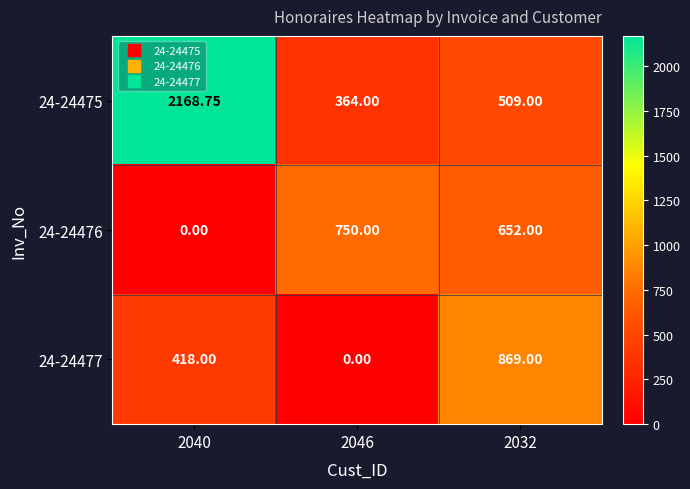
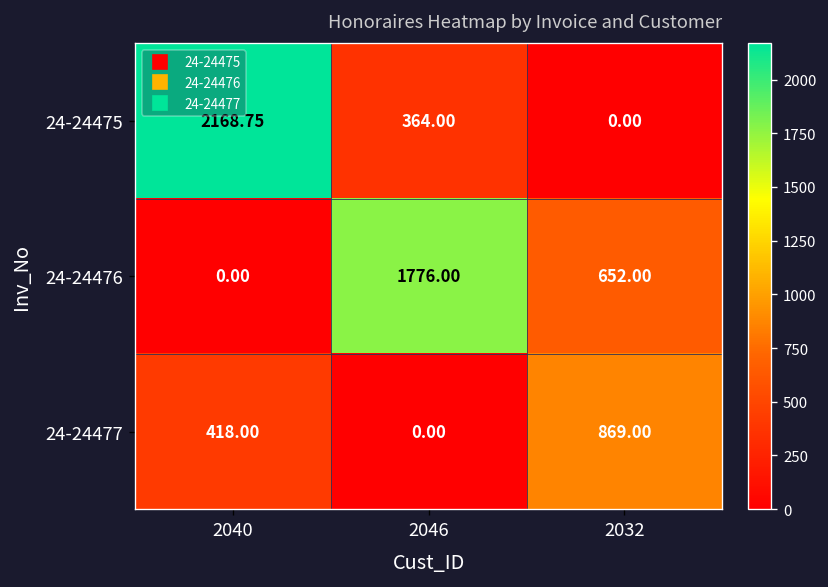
  {
    "24-24475": {
      "2040": 2168.75,
      "2046": 364.00,
-     "2032": 509.00
+     "2032": 0.00
    },
    "24-24476": {
      "2040": 0.00,
-     "2046": 750.00,
+     "2046": 1776.00,
      "2032": 652.00
    },
    "24-24477": {
      "2040": 418.00,
      "2046": 0.00,
      "2032": 869.00
    }
  }
